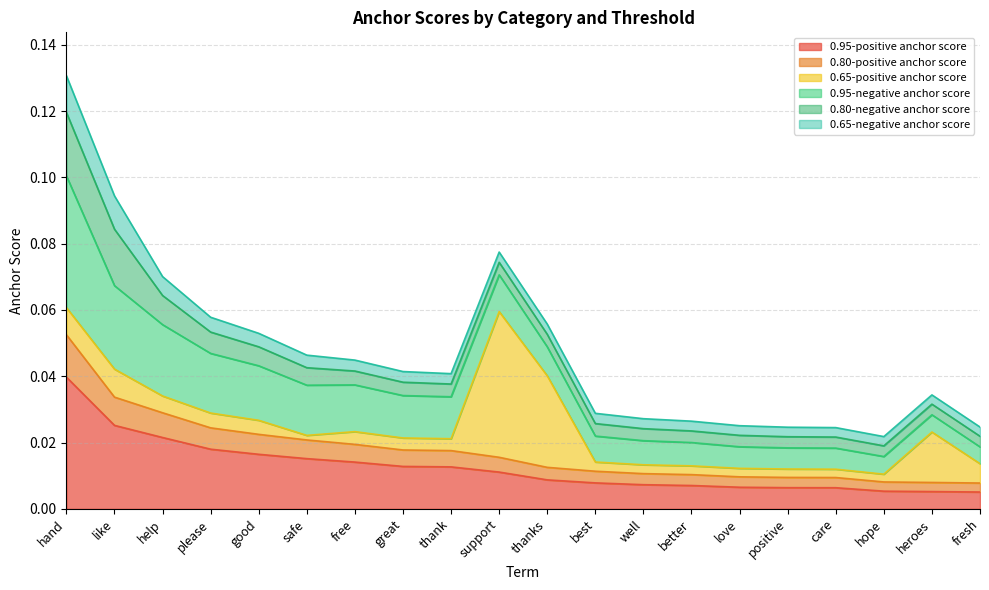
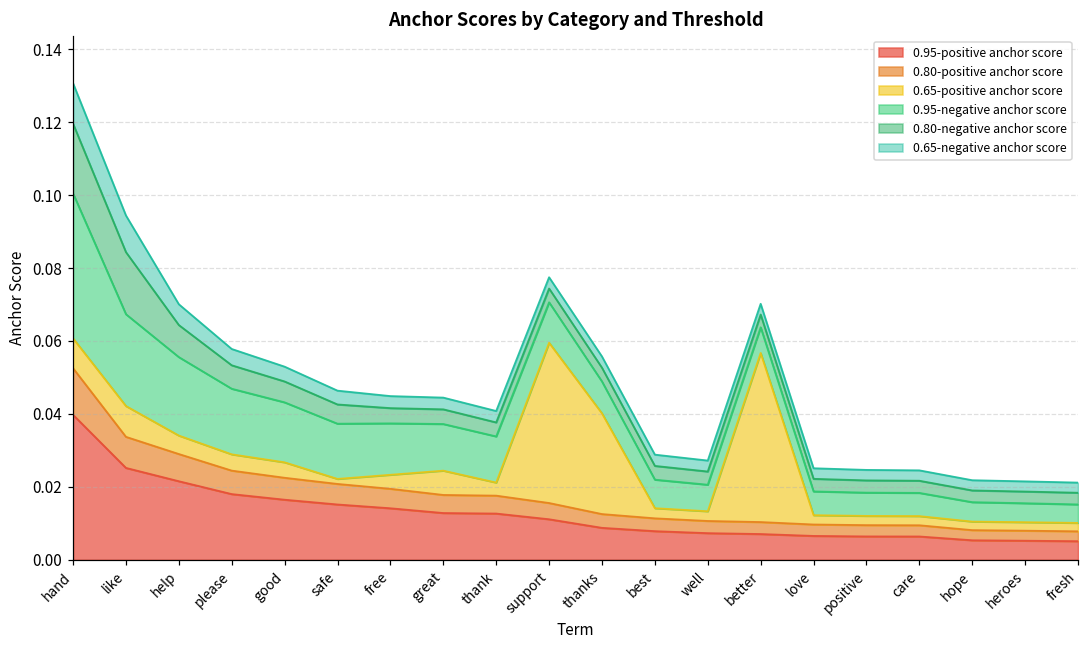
  {
    "0.65-positive anchor score": {
      "hand": 0.008,
      "like": 0.008,
      "help": 0.005,
      "please": 0.004,
      "good": 0.004,
      "safe": 0.001,
      "free": 0.004,
-     "great": 0.004,
+     "great": 0.007,
      "thank": 0.004,
      "support": 0.044,
      "thanks": 0.028,
      "best": 0.003,
      "well": 0.003,
-     "better": 0.003,
+     "better": 0.046,
      "love": 0.003,
      "positive": 0.003,
      "care": 0.003,
      "hope": 0.002,
-     "heroes": 0.015,
-     "fresh": 0.006
+     "heroes": 0.002,
+     "fresh": 0.002
    }
  }
